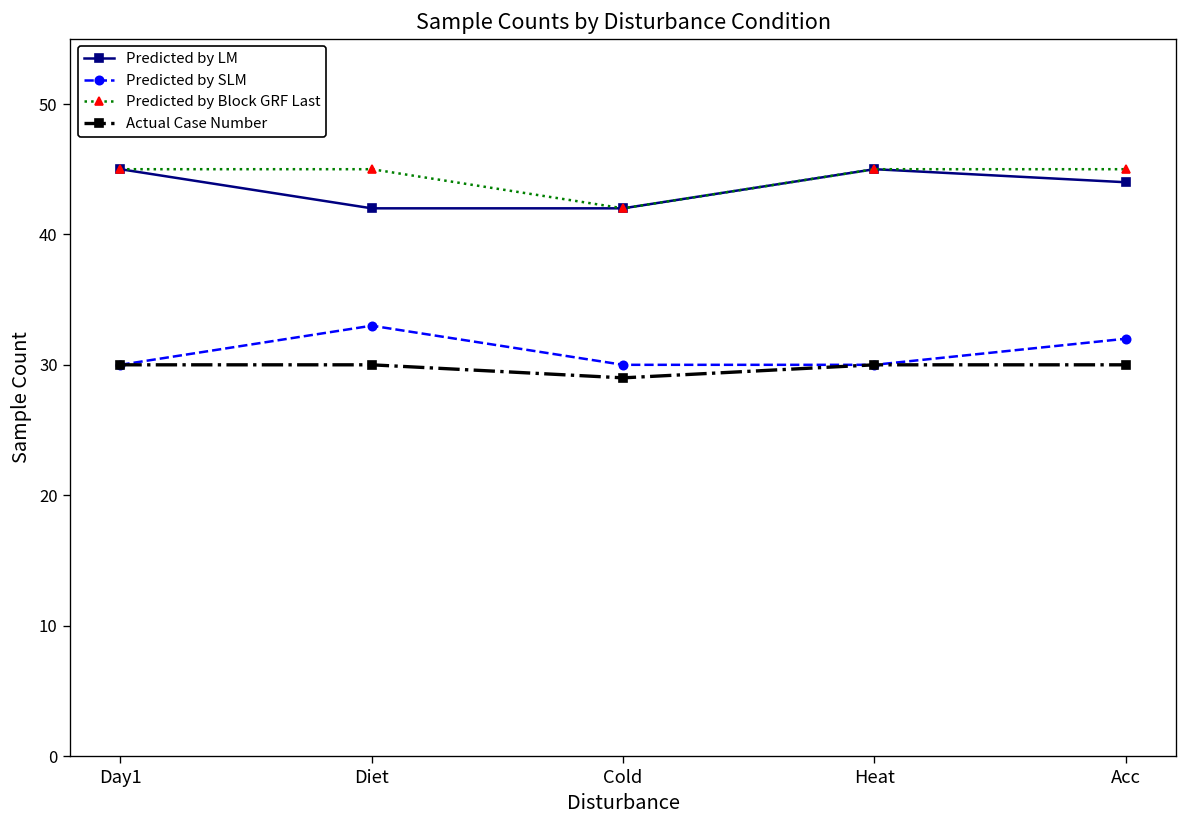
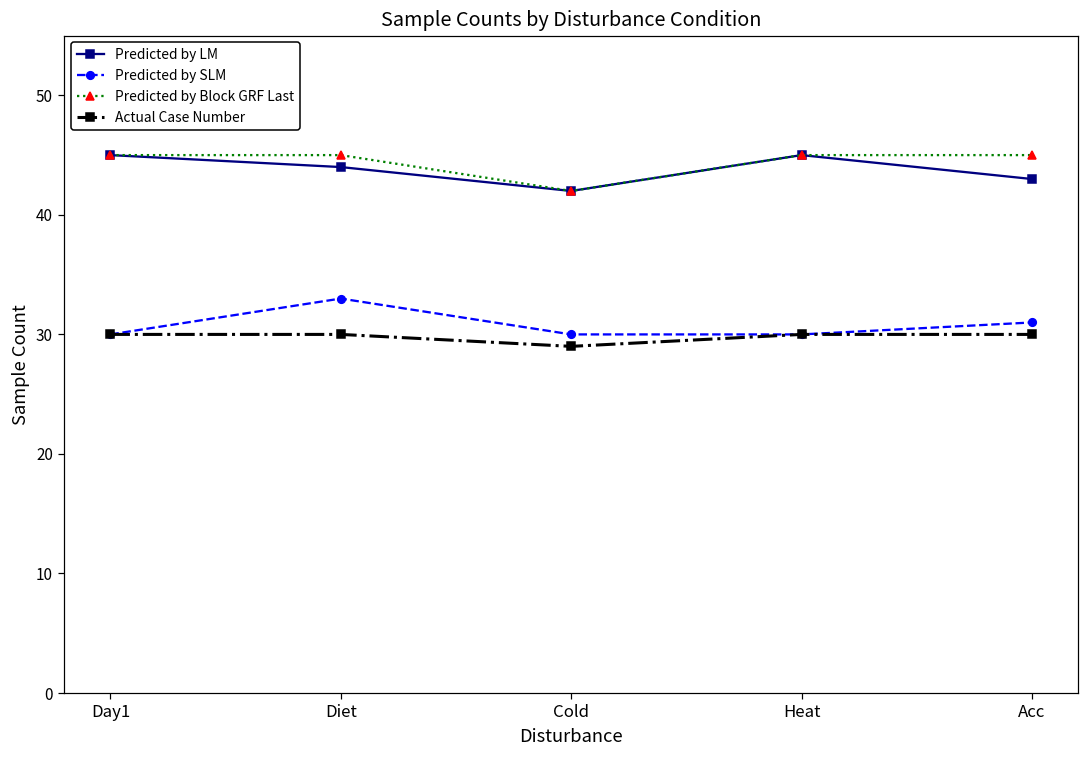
  {
    "Predicted by LM": {
-     "Diet": 42,
-     "Acc": 44
+     "Diet": 44,
+     "Acc": 43
    },
    "Predicted by SLM": {
      "Diet": 33,
      "Cold": 30,
-     "Acc": 32
+     "Acc": 31
    },
    "Predicted by Block GRF Last": {
      "Diet": 45,
      "Acc": 45
    },
    "Actual Case Number": {
      "Diet": 30,
      "Cold": 29,
      "Acc": 30
    }
  }
